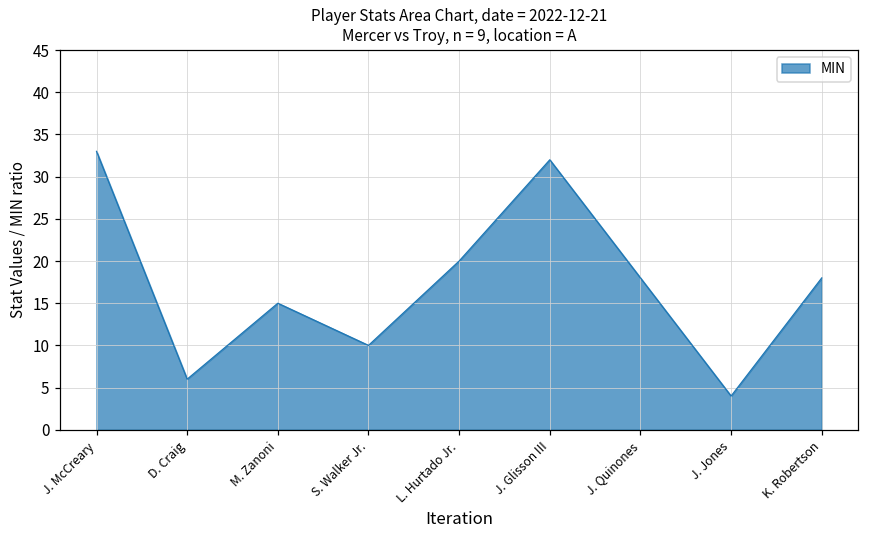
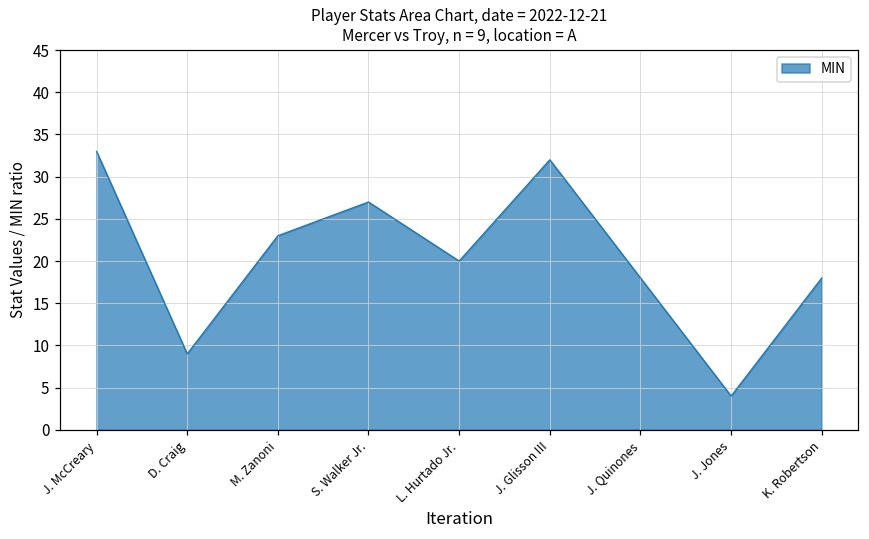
  {
    "J. McCreary": 33,
-   "D. Craig": 6,
-   "M. Zanoni": 15,
-   "S. Walker Jr.": 10,
+   "D. Craig": 9,
+   "M. Zanoni": 23,
+   "S. Walker Jr.": 27,
    "L. Hurtado Jr.": 20,
    "J. Glisson III": 32,
    "J. Quinones": 18,
    "J. Jones": 4,
    "K. Robertson": 18
  }
